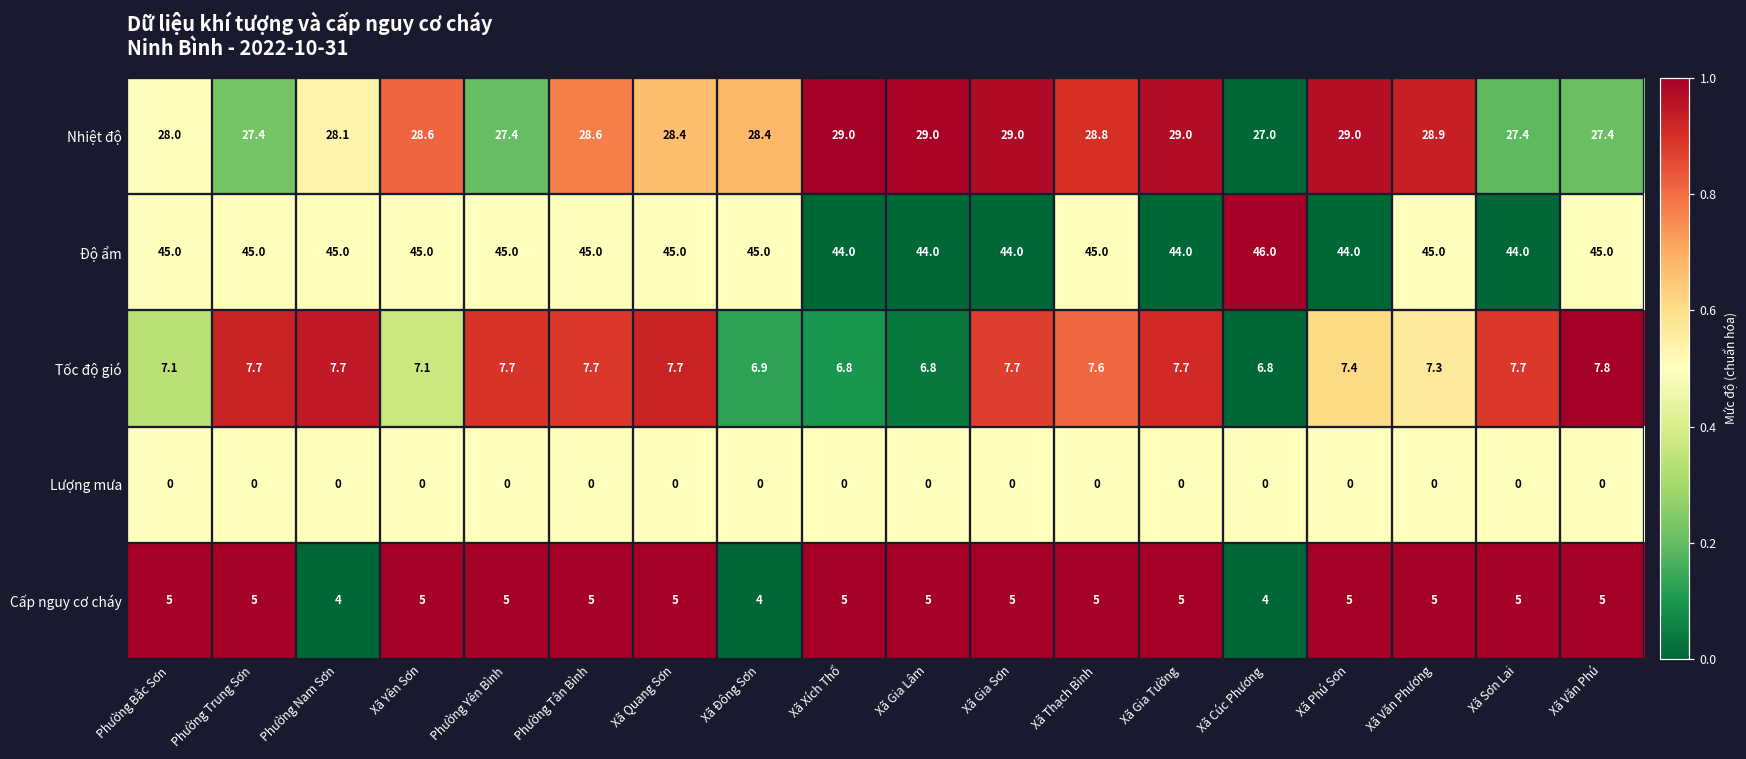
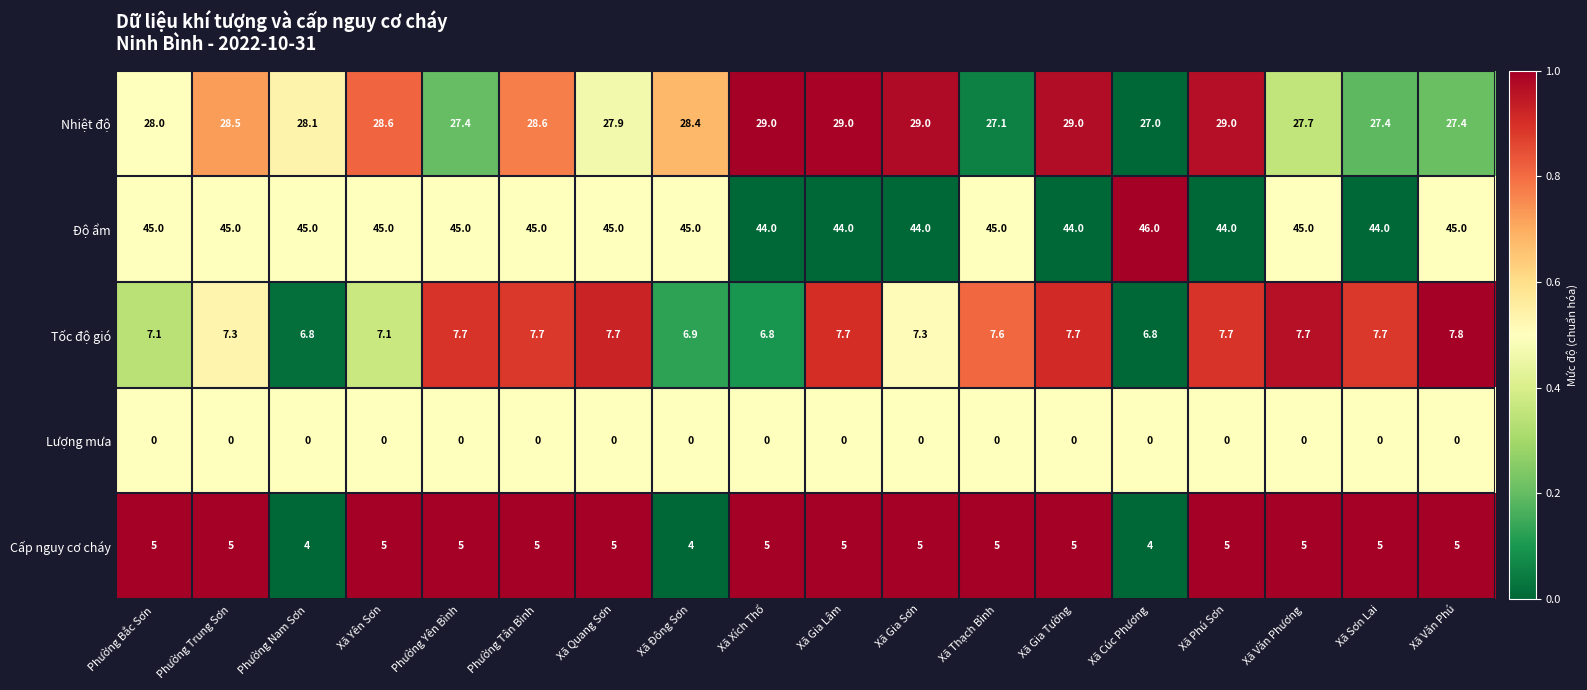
  {
    "Nhiệt độ": {
      "Phường Bắc Sơn": 28.0,
-     "Phường Trung Sơn": 27.4,
+     "Phường Trung Sơn": 28.5,
      "Phường Nam Sơn": 28.1,
      "Xã Yên Sơn": 28.6,
      "Phường Yên Bình": 27.4,
      "Phường Tân Bình": 28.6,
-     "Xã Quang Sơn": 28.4,
+     "Xã Quang Sơn": 27.9,
      "Xã Đông Sơn": 28.4,
      "Xã Xích Thổ": 29.0,
      "Xã Gia Lâm": 29.0,
      "Xã Gia Sơn": 29.0,
-     "Xã Thạch Bình": 28.8,
+     "Xã Thạch Bình": 27.1,
      "Xã Gia Tường": 29.0,
      "Xã Cúc Phương": 27.0,
      "Xã Phú Sơn": 29.0,
-     "Xã Văn Phương": 28.9,
+     "Xã Văn Phương": 27.7,
      "Xã Sơn Lai": 27.4,
      "Xã Văn Phú": 27.4
    },
    "Độ ẩm": {
      "Phường Bắc Sơn": 45.0,
      "Phường Trung Sơn": 45.0,
      "Phường Nam Sơn": 45.0,
      "Xã Yên Sơn": 45.0,
      "Phường Yên Bình": 45.0,
      "Phường Tân Bình": 45.0,
      "Xã Quang Sơn": 45.0,
      "Xã Đông Sơn": 45.0,
      "Xã Xích Thổ": 44.0,
      "Xã Gia Lâm": 44.0,
      "Xã Gia Sơn": 44.0,
      "Xã Thạch Bình": 45.0,
      "Xã Gia Tường": 44.0,
      "Xã Cúc Phương": 46.0,
      "Xã Phú Sơn": 44.0,
      "Xã Văn Phương": 45.0,
      "Xã Sơn Lai": 44.0,
      "Xã Văn Phú": 45.0
    },
    "Tốc độ gió": {
      "Phường Bắc Sơn": 7.1,
-     "Phường Trung Sơn": 7.7,
-     "Phường Nam Sơn": 7.7,
+     "Phường Trung Sơn": 7.3,
+     "Phường Nam Sơn": 6.8,
      "Xã Yên Sơn": 7.1,
      "Phường Yên Bình": 7.7,
      "Phường Tân Bình": 7.7,
      "Xã Quang Sơn": 7.7,
      "Xã Đông Sơn": 6.9,
      "Xã Xích Thổ": 6.8,
-     "Xã Gia Lâm": 6.8,
-     "Xã Gia Sơn": 7.7,
+     "Xã Gia Lâm": 7.7,
+     "Xã Gia Sơn": 7.3,
      "Xã Thạch Bình": 7.6,
      "Xã Gia Tường": 7.7,
      "Xã Cúc Phương": 6.8,
-     "Xã Phú Sơn": 7.4,
-     "Xã Văn Phương": 7.3,
+     "Xã Phú Sơn": 7.7,
+     "Xã Văn Phương": 7.7,
      "Xã Sơn Lai": 7.7,
      "Xã Văn Phú": 7.8
    },
    "Lượng mưa": {
      "Phường Bắc Sơn": 0,
      "Phường Trung Sơn": 0,
      "Phường Nam Sơn": 0,
      "Xã Yên Sơn": 0,
      "Phường Yên Bình": 0,
      "Phường Tân Bình": 0,
      "Xã Quang Sơn": 0,
      "Xã Đông Sơn": 0,
      "Xã Xích Thổ": 0,
      "Xã Gia Lâm": 0,
      "Xã Gia Sơn": 0,
      "Xã Thạch Bình": 0,
      "Xã Gia Tường": 0,
      "Xã Cúc Phương": 0,
      "Xã Phú Sơn": 0,
      "Xã Văn Phương": 0,
      "Xã Sơn Lai": 0,
      "Xã Văn Phú": 0
    },
    "Cấp nguy cơ cháy": {
      "Phường Bắc Sơn": 5,
      "Phường Trung Sơn": 5,
      "Phường Nam Sơn": 4,
      "Xã Yên Sơn": 5,
      "Phường Yên Bình": 5,
      "Phường Tân Bình": 5,
      "Xã Quang Sơn": 5,
      "Xã Đông Sơn": 4,
      "Xã Xích Thổ": 5,
      "Xã Gia Lâm": 5,
      "Xã Gia Sơn": 5,
      "Xã Thạch Bình": 5,
      "Xã Gia Tường": 5,
      "Xã Cúc Phương": 4,
      "Xã Phú Sơn": 5,
      "Xã Văn Phương": 5,
      "Xã Sơn Lai": 5,
      "Xã Văn Phú": 5
    }
  }
